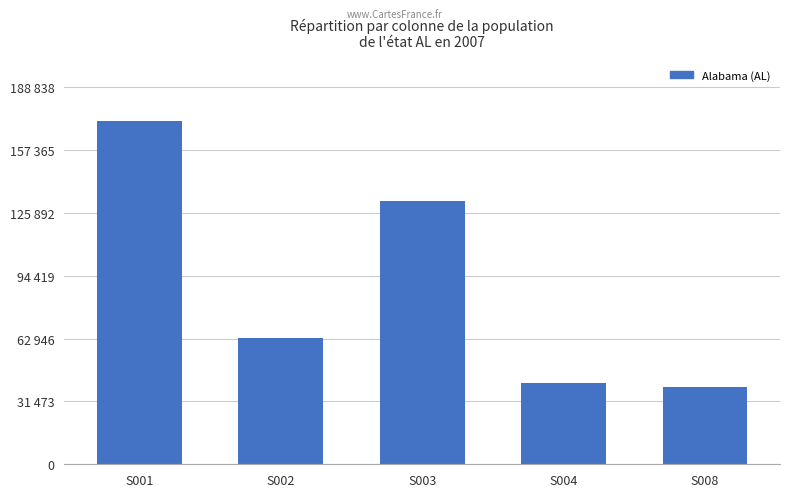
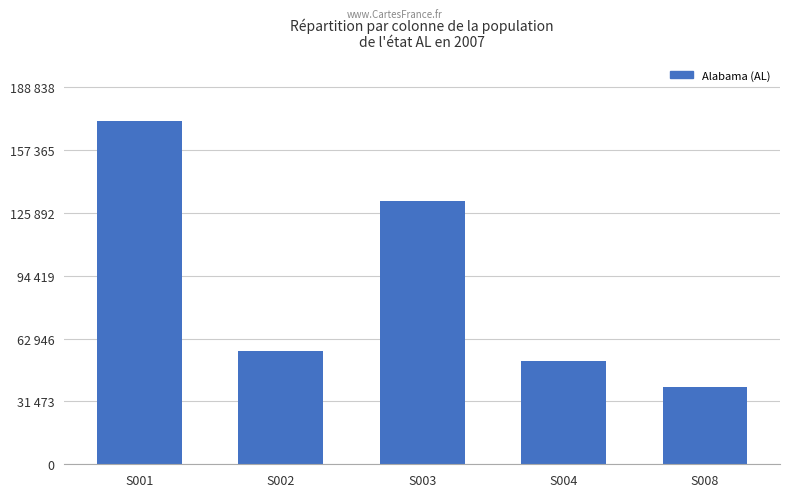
  {
    "S001": 172000,
-   "S002": 63000,
+   "S002": 57000,
    "S003": 132000,
-   "S004": 40000,
+   "S004": 52000,
    "S008": 39000
  }
